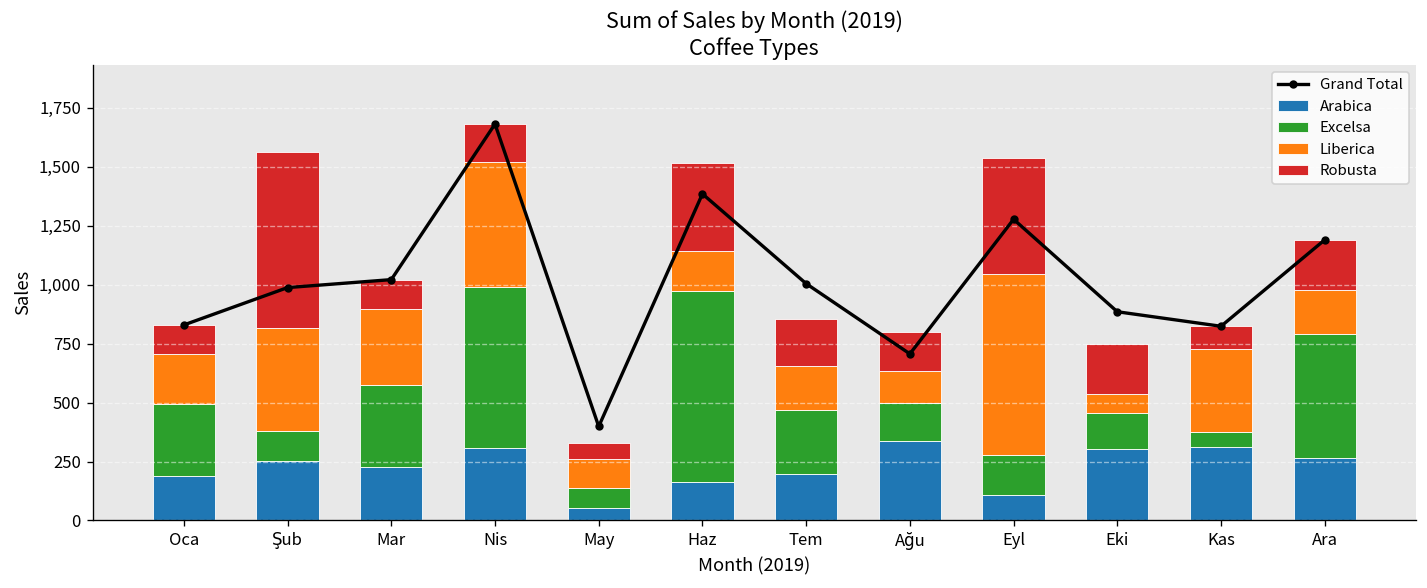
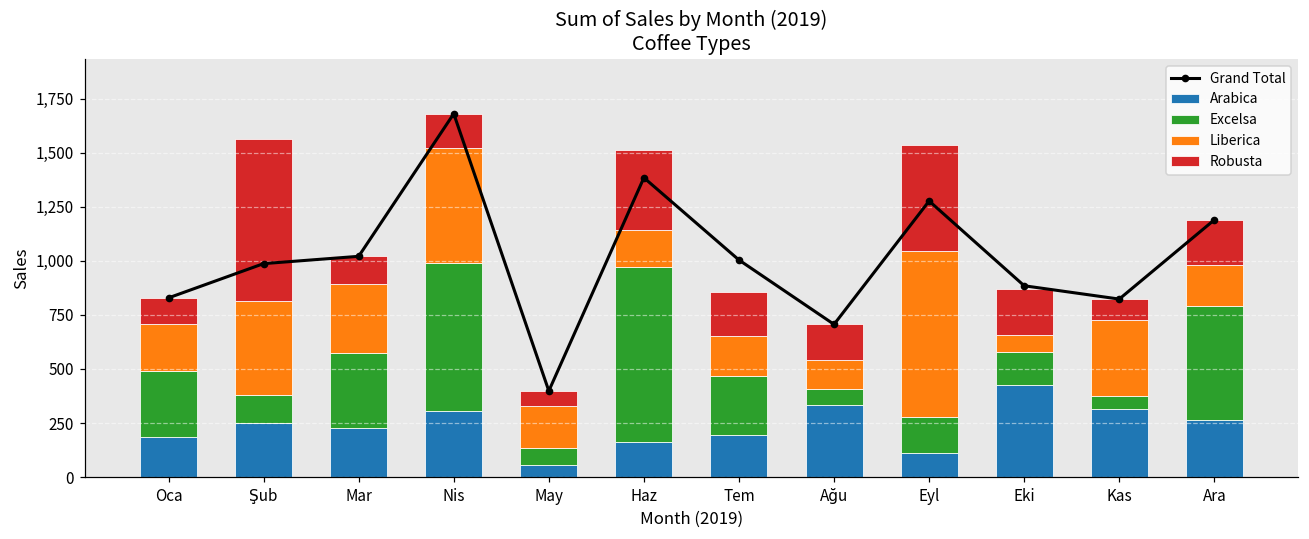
  {
    "Grand Total": {
      "Oca": "830",
      "Şub": "990",
      "Mar": "1,020",
      "Nis": "1,680",
      "May": "400",
      "Haz": "1,380",
      "Tem": "1,000",
      "Ağu": "710",
      "Eyl": "1,280",
      "Eki": "880",
      "Kas": "820",
      "Ara": "1,190"
    },
    "Arabica": {
      "Oca": "190",
      "Şub": "250",
      "Mar": "220",
      "Nis": "310",
      "May": "50",
      "Haz": "160",
      "Tem": "200",
      "Ağu": "330",
      "Eyl": "110",
-     "Eki": "300",
+     "Eki": "420",
      "Kas": "310",
      "Ara": "270"
    },
    "Excelsa": {
      "Oca": "310",
      "Şub": "130",
      "Mar": "350",
      "Nis": "680",
      "May": "80",
      "Haz": "810",
      "Tem": "270",
-     "Ağu": "160",
+     "Ağu": "70",
      "Eyl": "170",
      "Eki": "150",
      "Kas": "60",
      "Ara": "530"
    },
    "Liberica": {
      "Oca": "210",
      "Şub": "430",
      "Mar": "320",
      "Nis": "530",
-     "May": "130",
+     "May": "190",
      "Haz": "170",
      "Tem": "180",
      "Ağu": "130",
      "Eyl": "770",
      "Eki": "80",
      "Kas": "350",
      "Ara": "190"
    },
    "Robusta": {
      "Oca": "120",
      "Şub": "750",
      "Mar": "130",
      "Nis": "160",
      "May": "70",
      "Haz": "370",
      "Tem": "200",
      "Ağu": "170",
      "Eyl": "490",
      "Eki": "210",
      "Kas": "100",
      "Ara": "210"
    }
  }
